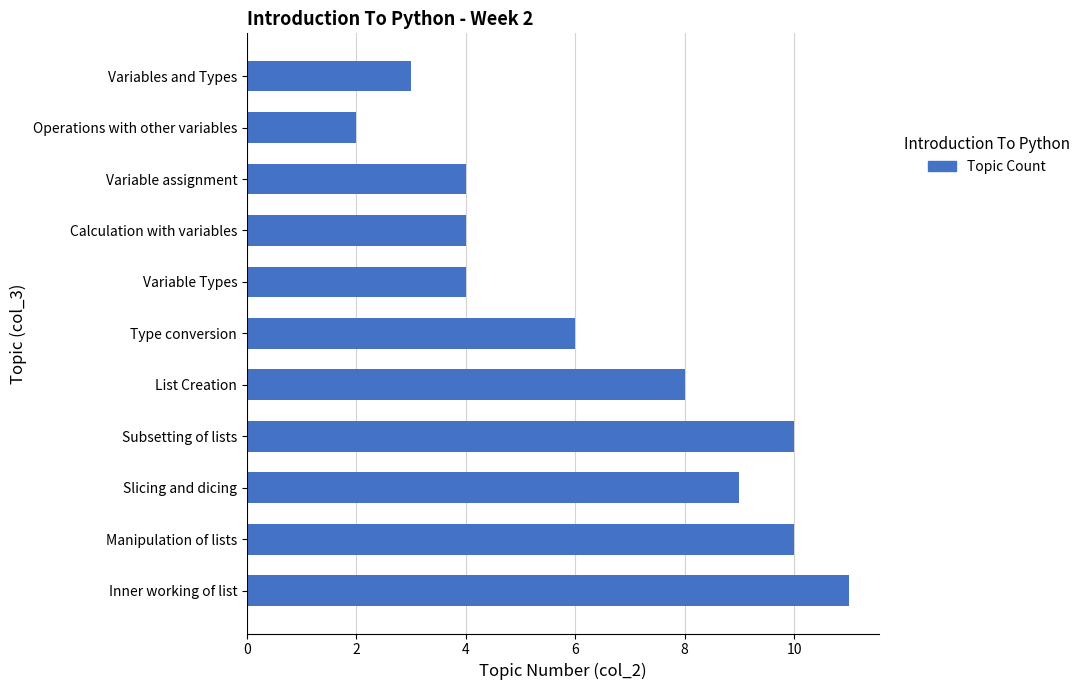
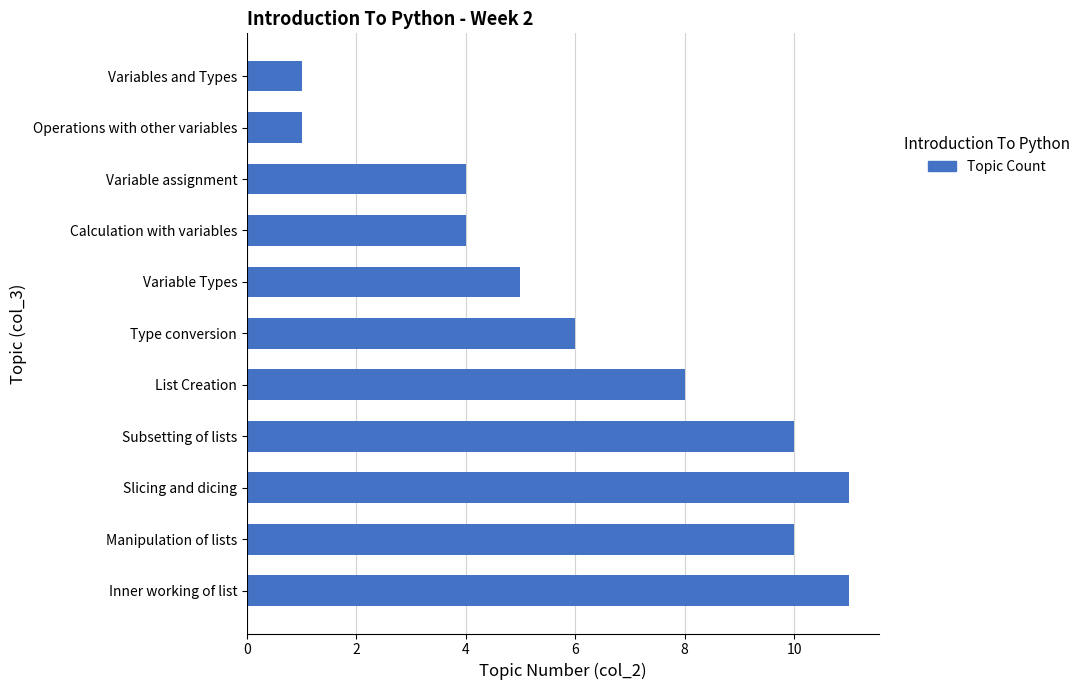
  {
-   "Variables and Types": 3,
-   "Operations with other variables": 2,
+   "Variables and Types": 1,
+   "Operations with other variables": 1,
    "Variable assignment": 4,
    "Calculation with variables": 4,
-   "Variable Types": 4,
+   "Variable Types": 5,
    "Type conversion": 6,
    "List Creation": 8,
    "Subsetting of lists": 10,
-   "Slicing and dicing": 9,
+   "Slicing and dicing": 11,
    "Manipulation of lists": 10,
    "Inner working of list": 11
  }
